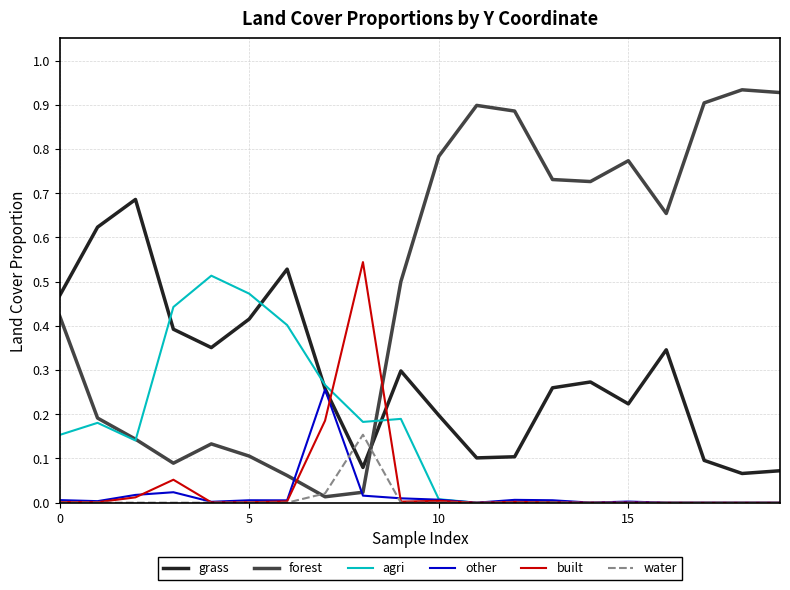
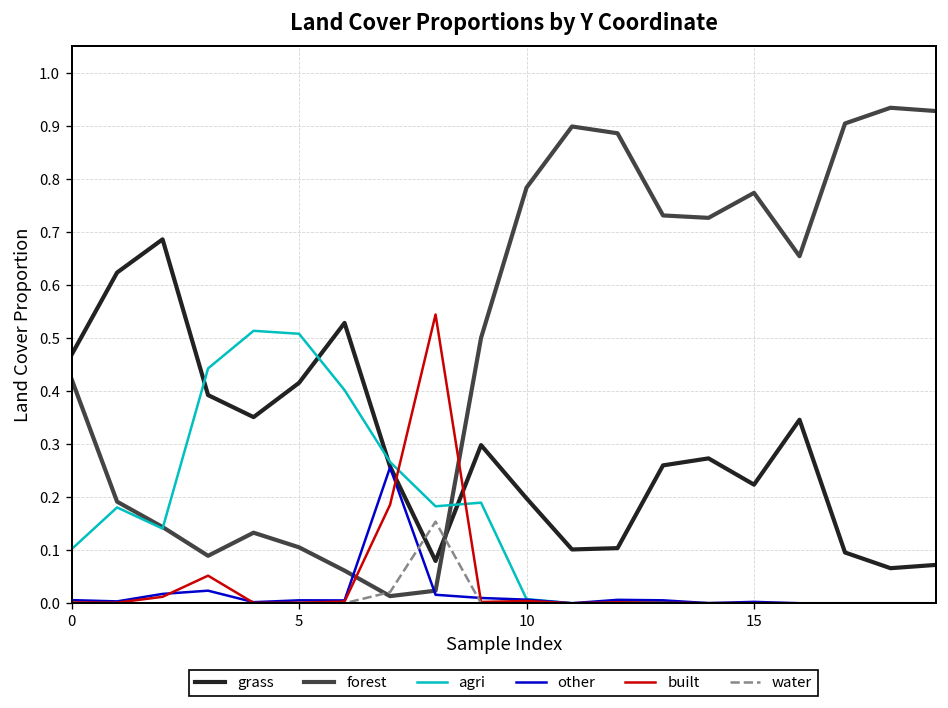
  {
    "agri": {
-     "0": 0.15,
-     "5": 0.47
+     "0": 0.10,
+     "5": 0.51
    }
  }
